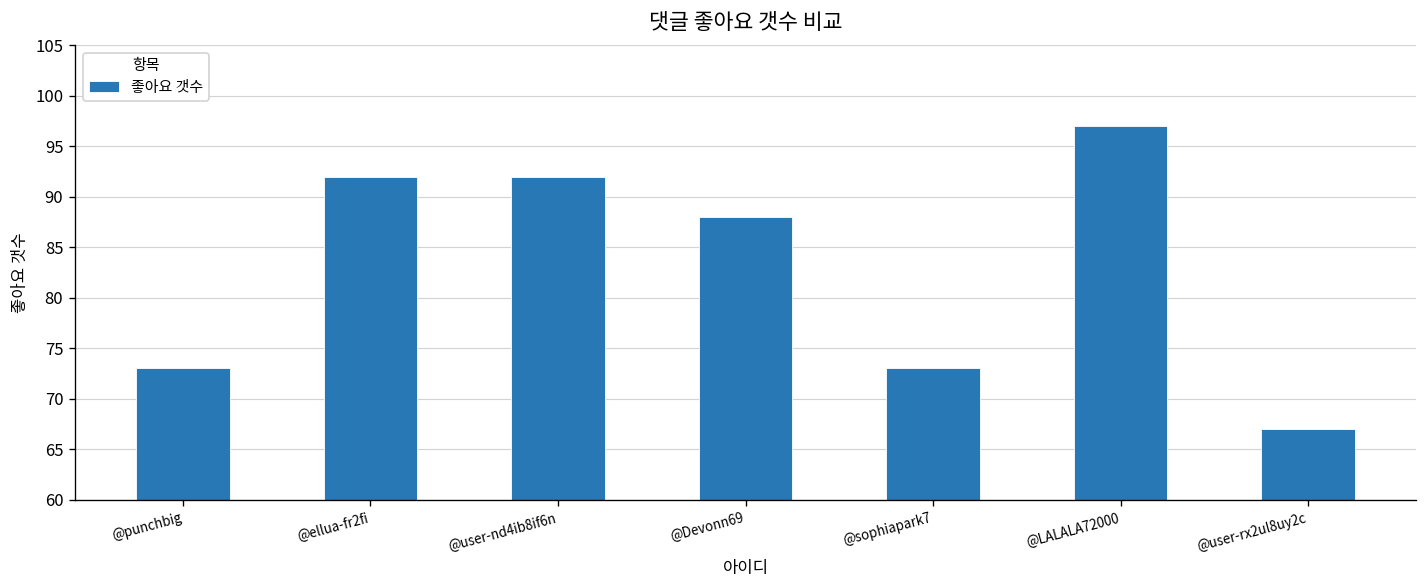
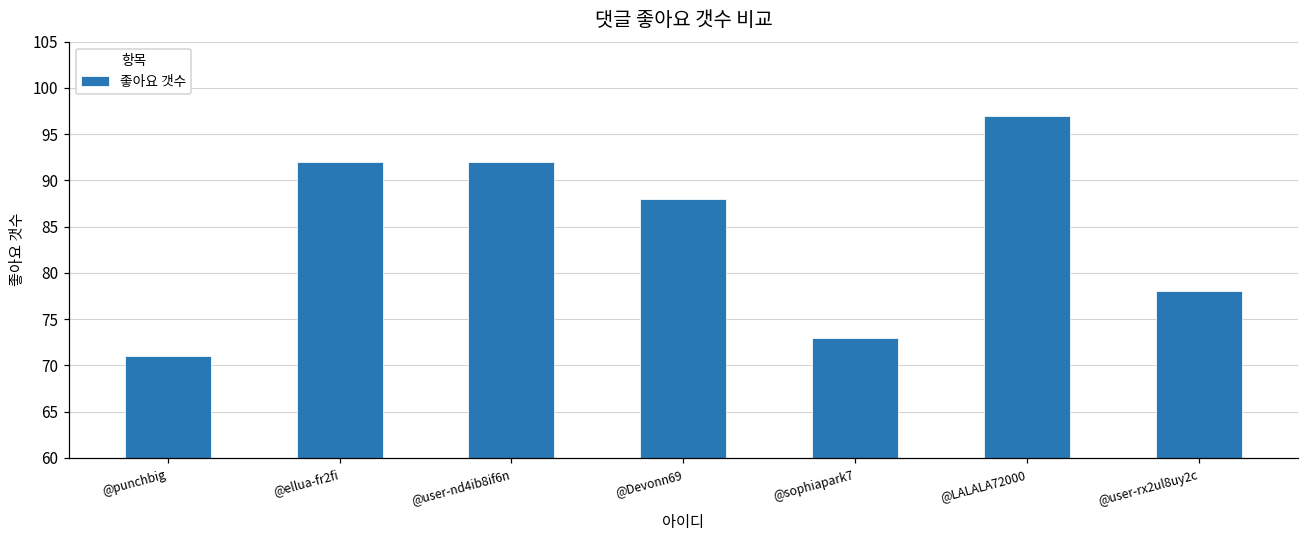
  {
-   "@punchbig": 73,
+   "@punchbig": 71,
    "@ellua-fr2fi": 92,
    "@user-nd4ib8if6n": 92,
    "@Devonn69": 88,
    "@sophiapark7": 73,
    "@LALALA72000": 97,
-   "@user-rx2ul8uy2c": 67
+   "@user-rx2ul8uy2c": 78
  }
